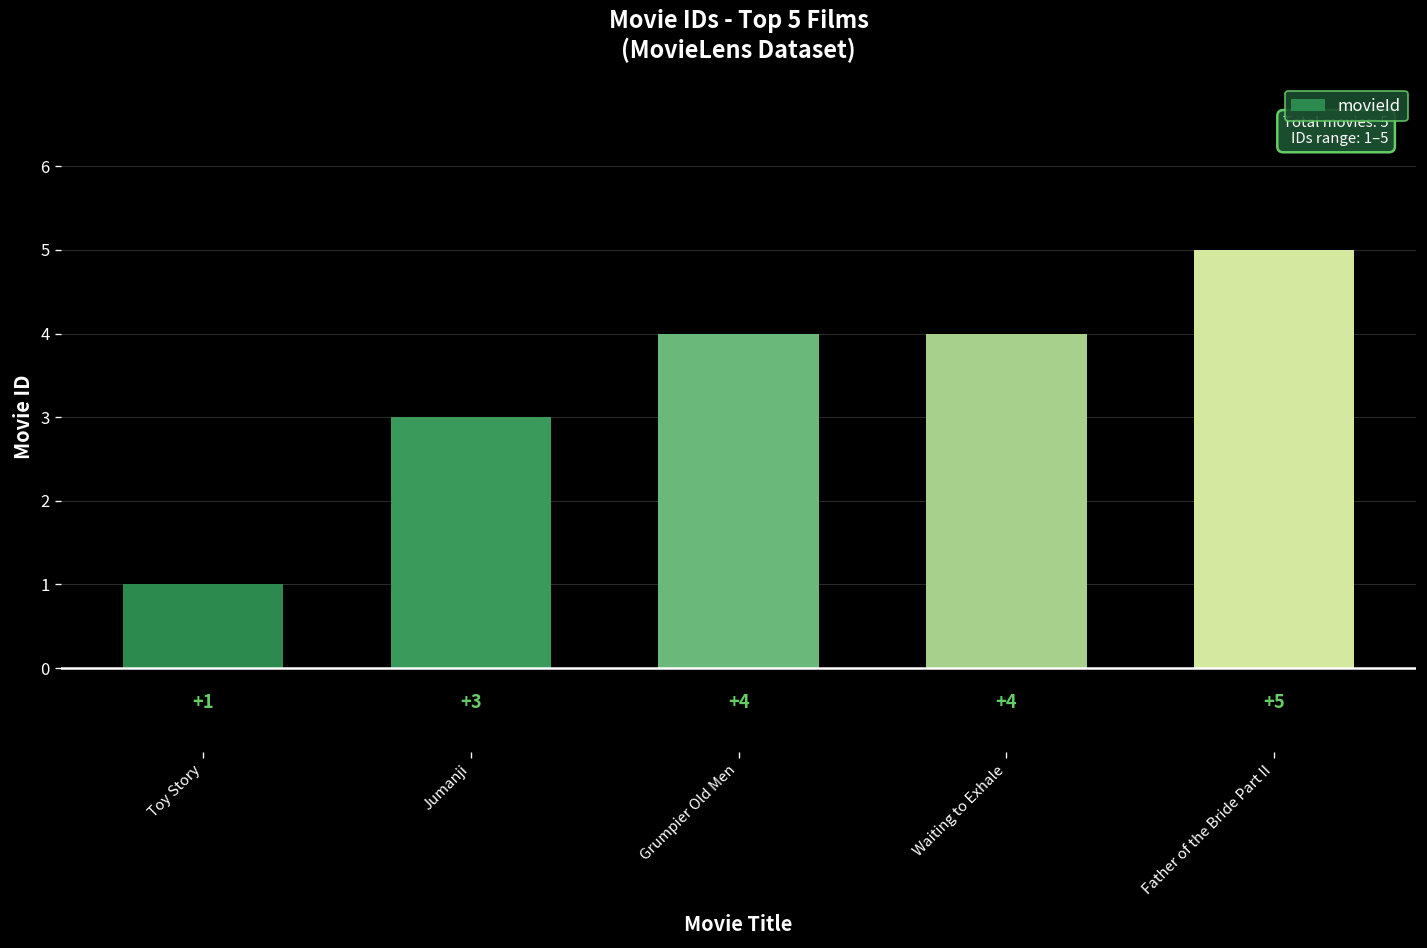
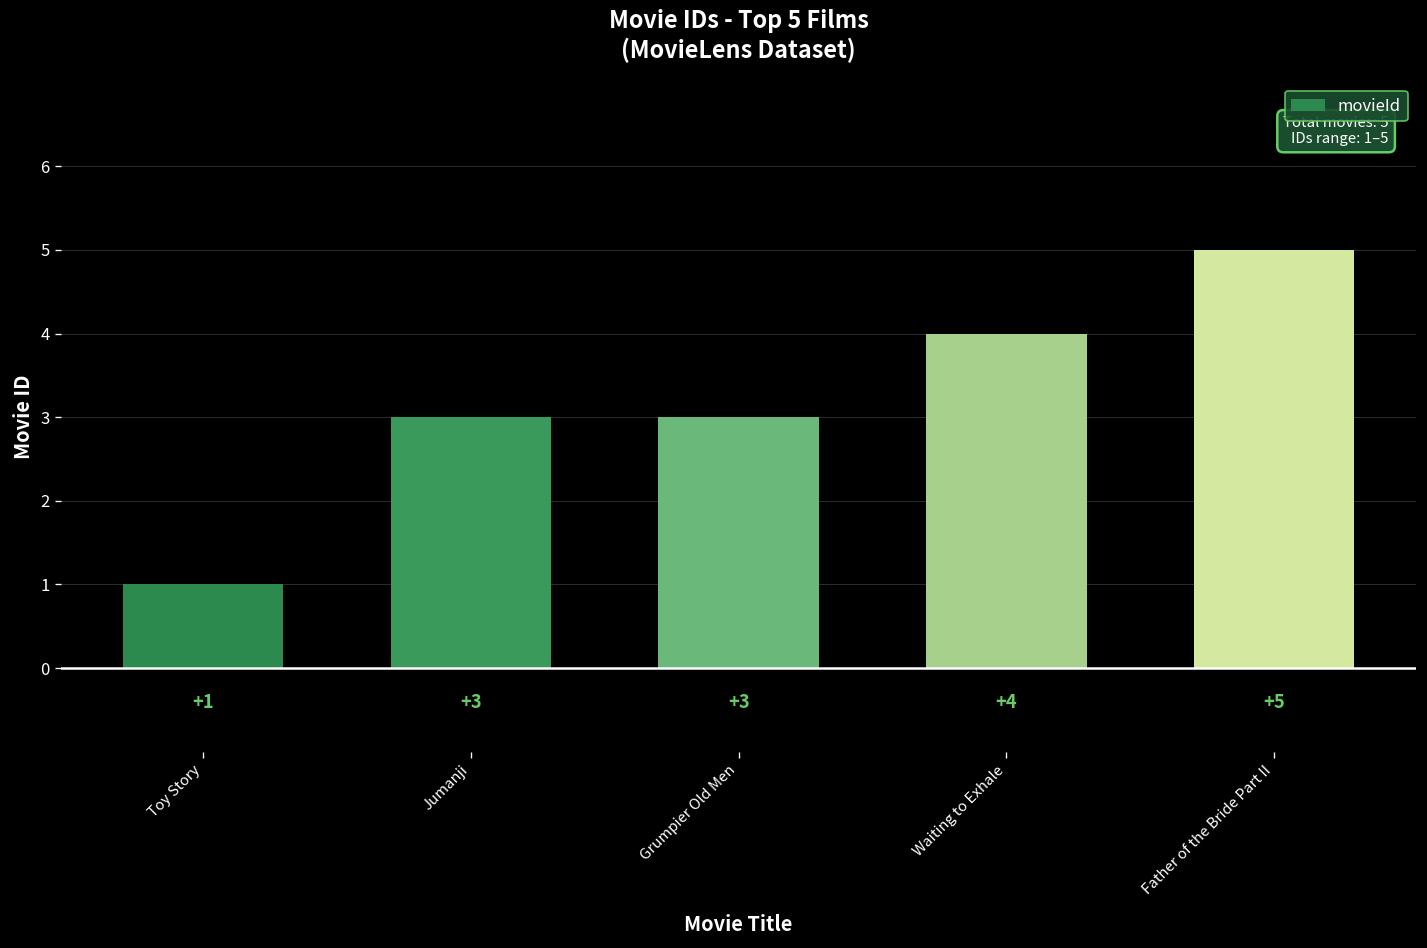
  {
-   "Grumpier Old Men": "+4"
+   "Grumpier Old Men": "+3"
  }
